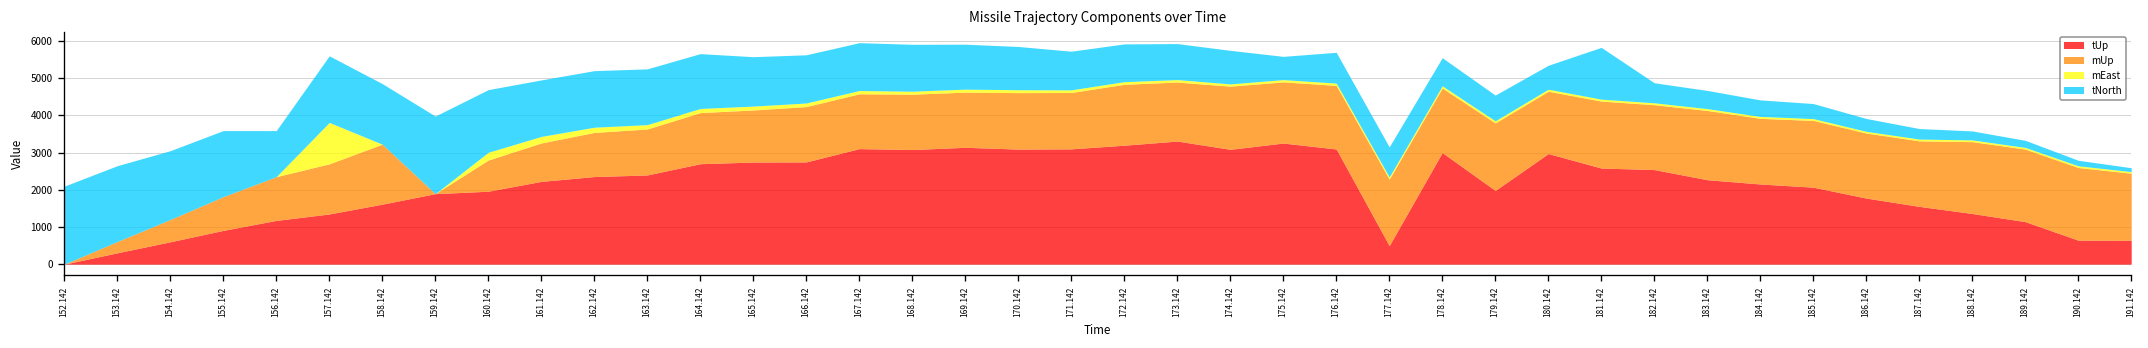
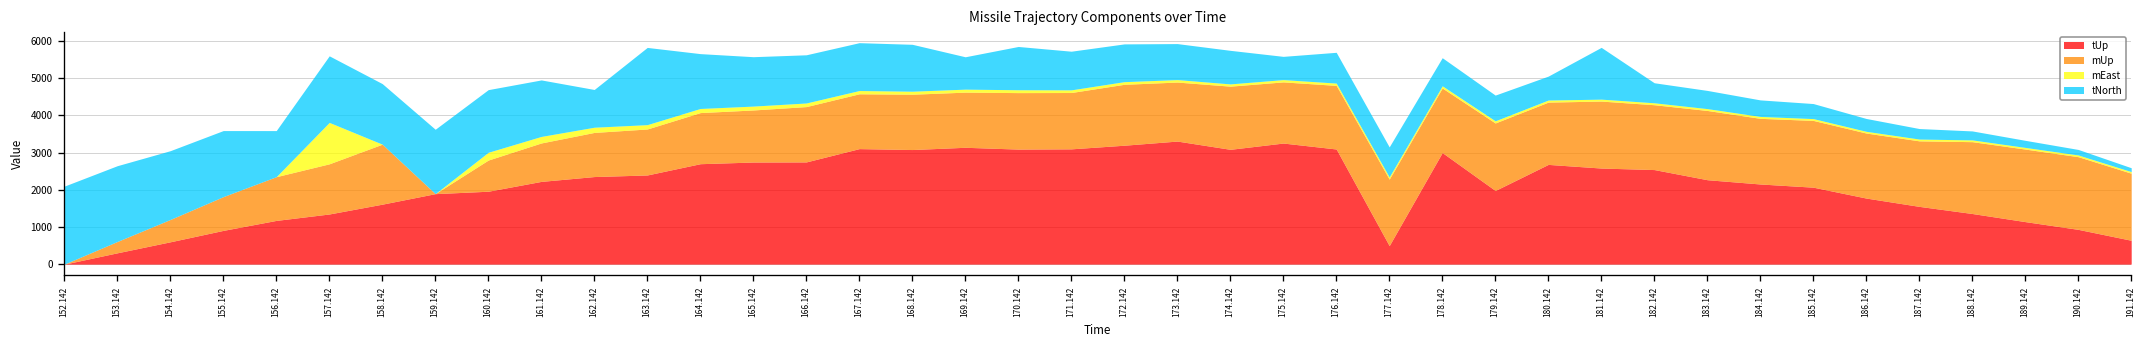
  {
    "tUp": {
      "153.142": 300,
      "154.142": 600,
      "155.142": 900,
      "156.142": 1200,
      "157.142": 1300,
      "158.142": 1600,
      "160.142": 2000,
      "161.142": 2200,
      "162.142": 2400,
      "163.142": 2400,
      "164.142": 2700,
      "165.142": 2700,
      "166.142": 2800,
      "167.142": 3100,
      "168.142": 3100,
      "169.142": 3100,
      "170.142": 3100,
      "171.142": 3100,
      "172.142": 3200,
      "173.142": 3300,
      "174.142": 3100,
      "175.142": 3300,
      "176.142": 3100,
      "177.142": 500,
      "178.142": 3000,
      "179.142": 2000,
-     "180.142": 3000,
+     "180.142": 2700,
      "181.142": 2600,
      "182.142": 2500,
      "183.142": 2300,
      "184.142": 2200,
      "185.142": 2100,
      "186.142": 1800,
      "187.142": 1600,
      "188.142": 1400,
      "189.142": 1100,
-     "190.142": 600,
+     "190.142": 900,
      "191.142": 600
    },
    "mUp": {
      "157.142": 1300,
      "160.142": 800,
      "161.142": 1000,
      "162.142": 1200,
      "163.142": 1200,
      "164.142": 1400,
      "165.142": 1400,
      "166.142": 1500,
      "167.142": 1500
    },
    "mEast": {
      "157.142": 1100,
      "160.142": 200,
      "161.142": 200,
      "162.142": 100,
      "163.142": 100,
      "164.142": 100,
      "165.142": 100,
      "166.142": 100,
      "167.142": 100
    },
    "tNorth": {
      "152.142": 2100,
      "153.142": 2000,
      "154.142": 1900,
      "155.142": 1800,
      "156.142": 1200,
      "157.142": 1800,
      "158.142": 1600,
-     "159.142": 2100,
+     "159.142": 1700,
      "160.142": 1700,
      "161.142": 1500,
-     "162.142": 1500,
-     "163.142": 1500,
+     "162.142": 1000,
+     "163.142": 2100,
      "164.142": 1500,
      "165.142": 1300,
      "166.142": 1300,
      "167.142": 1300,
      "168.142": 1300,
-     "169.142": 1200,
+     "169.142": 900,
      "170.142": 1200,
      "171.142": 1000,
      "172.142": 1000,
      "173.142": 1000,
      "174.142": 900,
      "175.142": 600,
      "176.142": 800,
      "177.142": 800,
      "178.142": 800,
      "179.142": 700,
      "180.142": 600,
      "181.142": 1400,
      "182.142": 500,
      "183.142": 500,
      "184.142": 400,
      "185.142": 400,
      "186.142": 300,
      "187.142": 300,
      "188.142": 200,
      "189.142": 200,
      "190.142": 100,
      "191.142": 100
    }
  }
